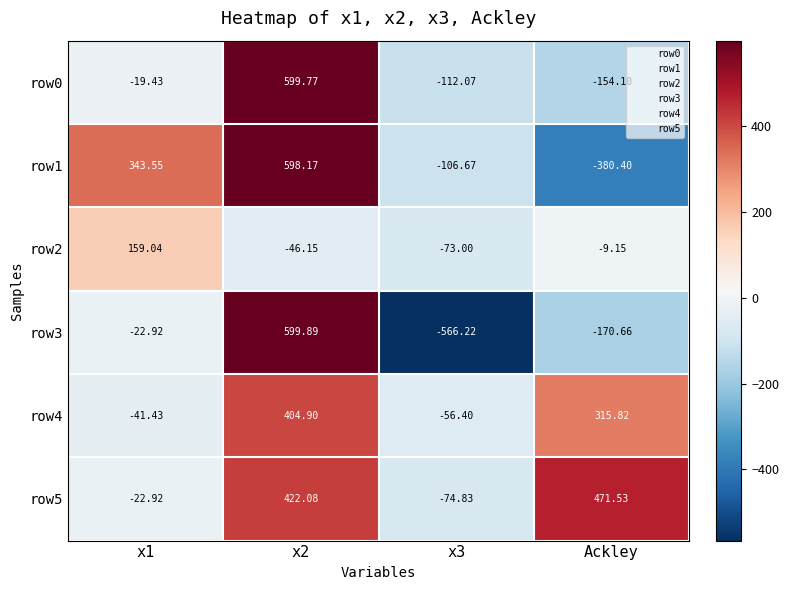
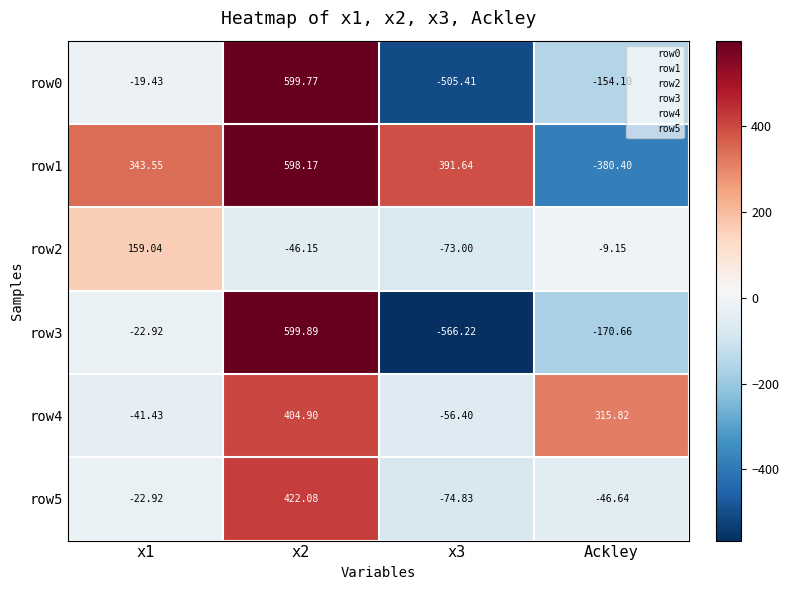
  {
    "row0": {
      "x1": -19.43,
      "x2": 599.77,
-     "x3": -112.07
+     "x3": -505.41
    },
    "row1": {
      "x1": 343.55,
      "x2": 598.17,
-     "x3": -106.67,
+     "x3": 391.64,
      "Ackley": -380.40
    },
    "row2": {
      "x1": 159.04,
      "x2": -46.15,
      "x3": -73.00,
      "Ackley": -9.15
    },
    "row3": {
      "x1": -22.92,
      "x2": 599.89,
      "x3": -566.22,
      "Ackley": -170.66
    },
    "row4": {
      "x1": -41.43,
      "x2": 404.90,
      "x3": -56.40,
      "Ackley": 315.82
    },
    "row5": {
      "x1": -22.92,
      "x2": 422.08,
      "x3": -74.83,
-     "Ackley": 471.53
+     "Ackley": -46.64
    }
  }
